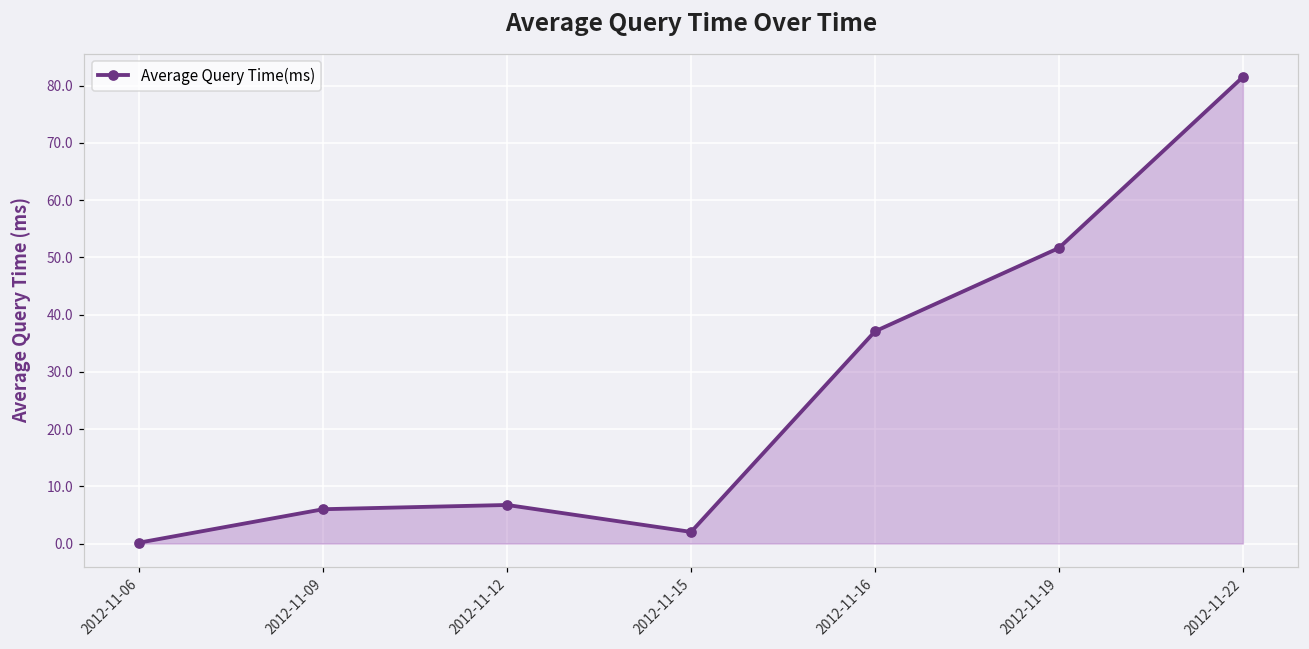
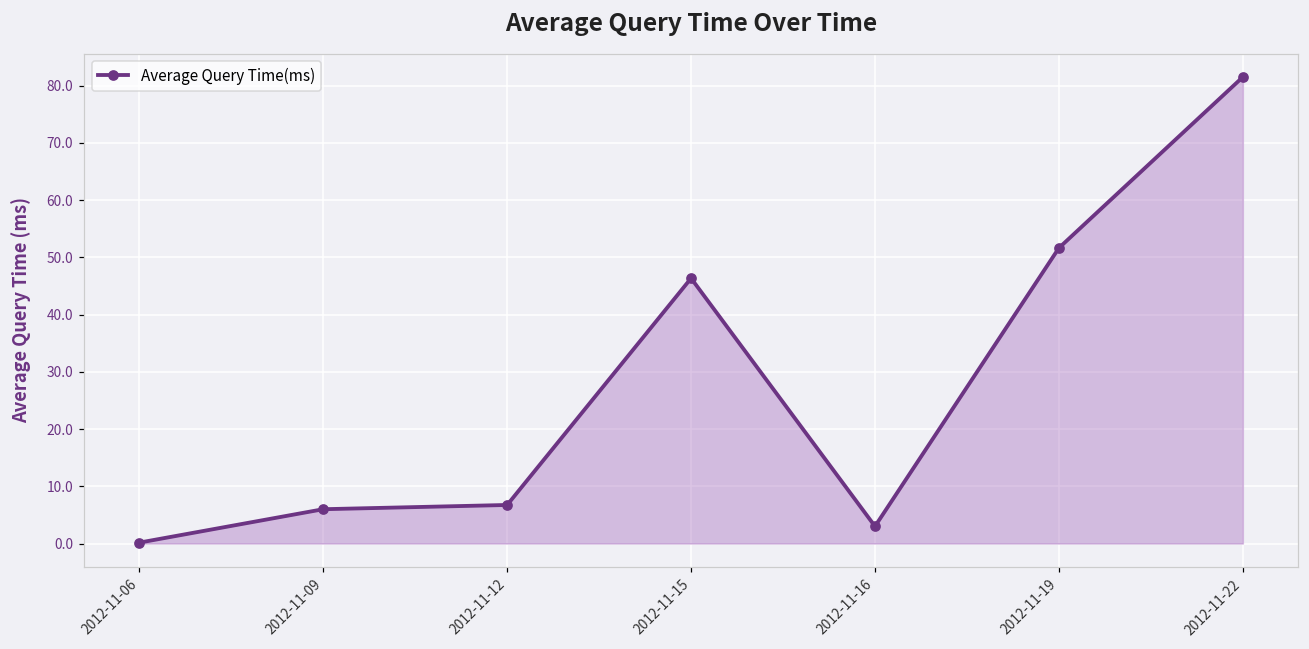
  {
    "2012-11-06": 0,
    "2012-11-09": 6,
    "2012-11-12": 7,
-   "2012-11-15": 2,
-   "2012-11-16": 37,
+   "2012-11-15": 46,
+   "2012-11-16": 3,
    "2012-11-19": 52,
    "2012-11-22": 82
  }
